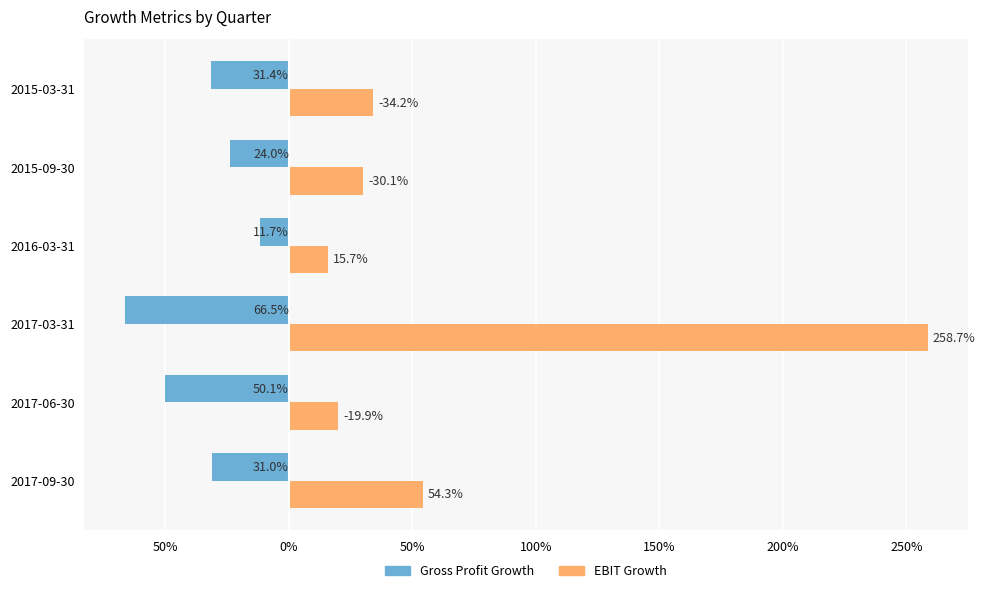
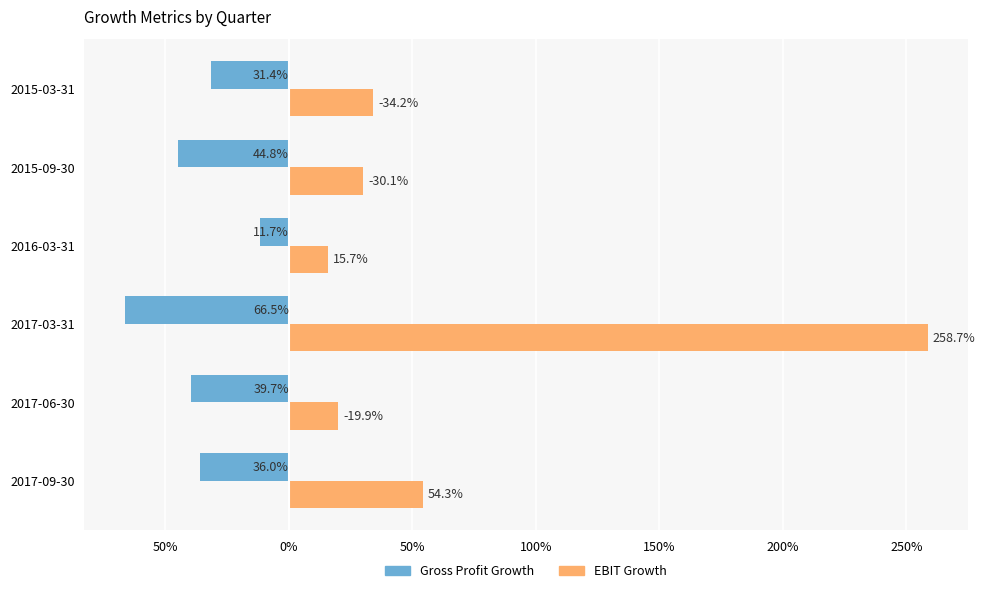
  {
    "Gross Profit Growth": {
-     "2015-09-30": "24.0%",
-     "2017-06-30": "50.1%",
-     "2017-09-30": "31.0%"
+     "2015-09-30": "44.8%",
+     "2017-06-30": "39.7%",
+     "2017-09-30": "36.0%"
    },
    "EBIT Growth": {
      "2016-03-31": "15.7%",
      "2017-03-31": "258.7%",
      "2017-09-30": "54.3%"
    }
  }
